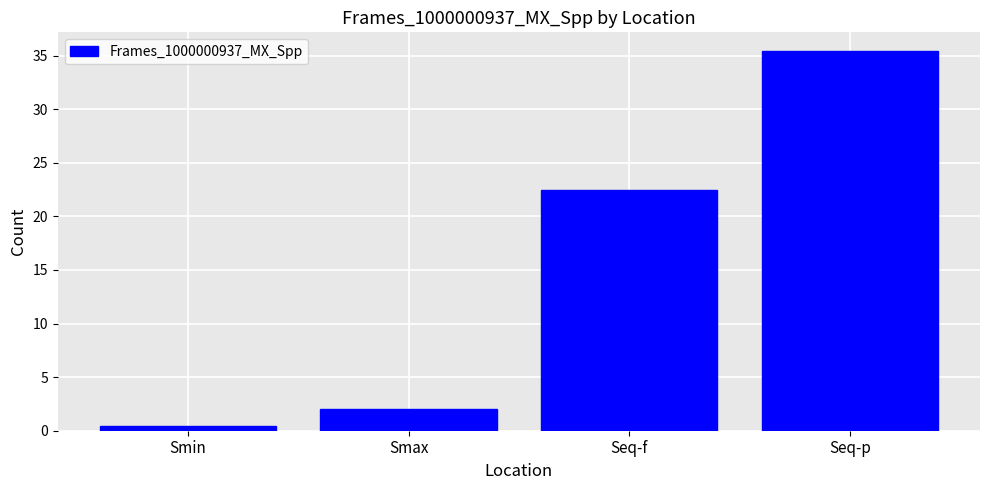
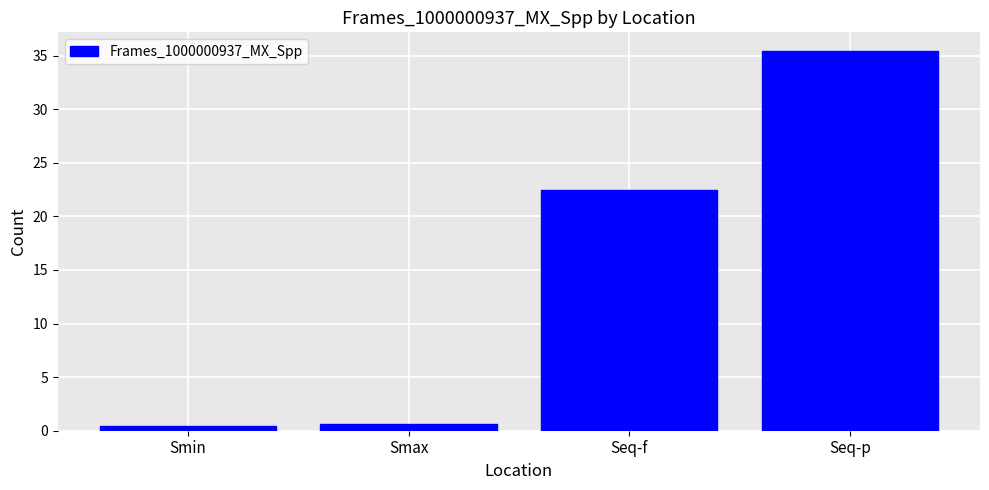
  {
    "Smin": 0.5,
-   "Smax": 2.0,
+   "Smax": 0.7,
    "Seq-f": 22.5,
    "Seq-p": 35.4
  }
